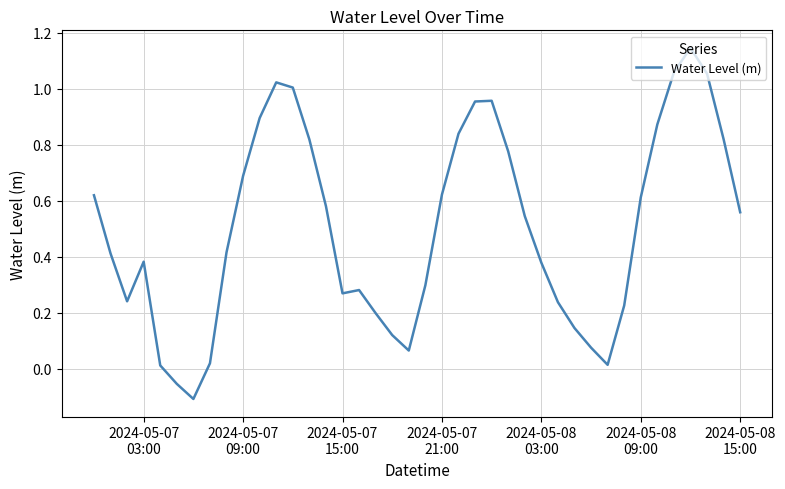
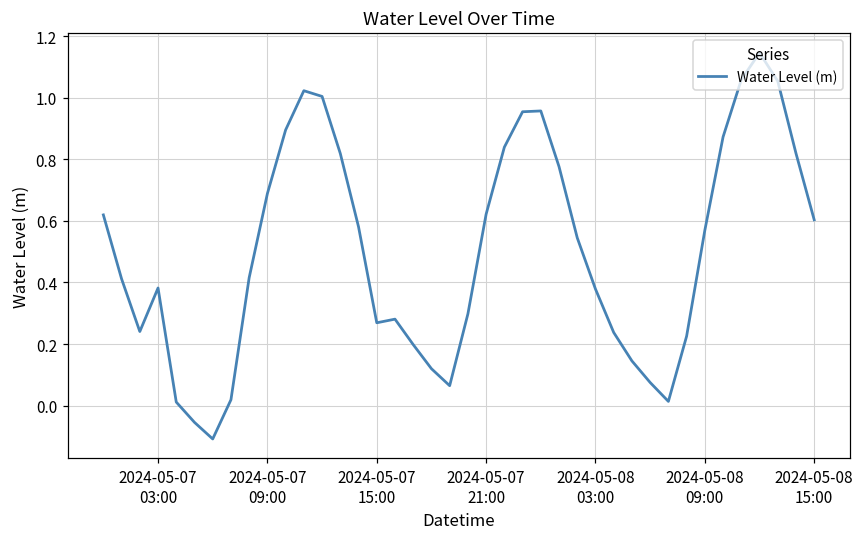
  {
    "2024-05-07 03:00": 0.38,
    "2024-05-07 09:00": 0.69,
    "2024-05-07 15:00": 0.27,
    "2024-05-07 21:00": 0.62,
    "2024-05-08 03:00": 0.38,
-   "2024-05-08 09:00": 0.61,
-   "2024-05-08 15:00": 0.56
+   "2024-05-08 09:00": 0.57,
+   "2024-05-08 15:00": 0.60
  }
